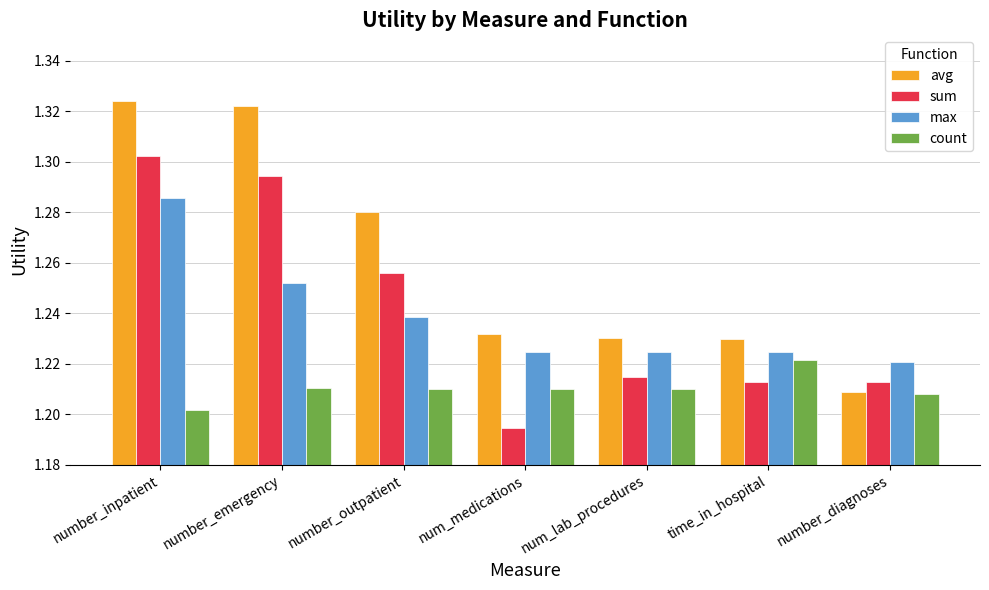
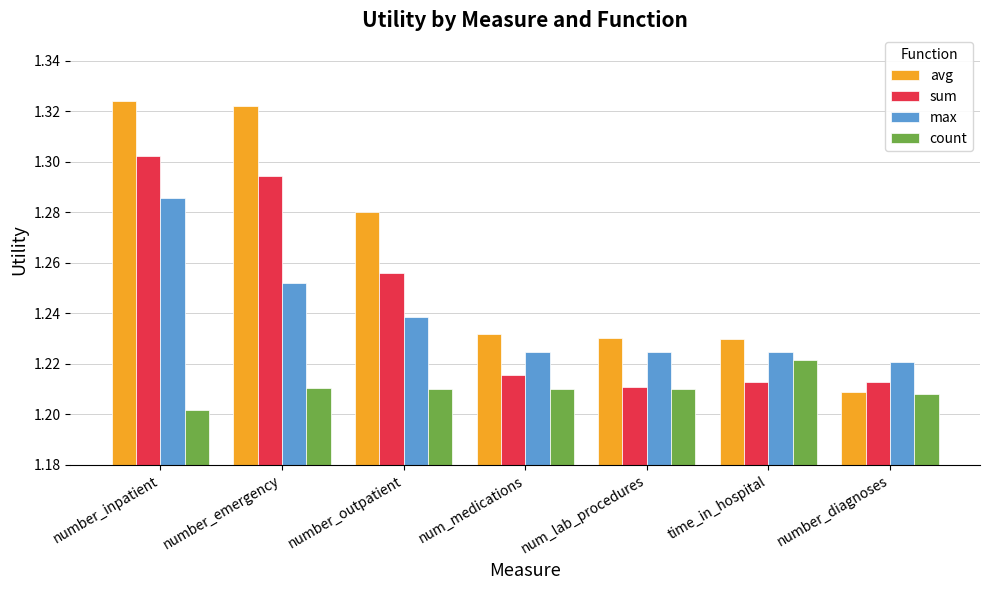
  {
    "avg": {
      "number_inpatient": 1.324,
      "number_emergency": 1.322,
      "number_outpatient": 1.280,
      "num_medications": 1.232,
      "num_lab_procedures": 1.230,
      "time_in_hospital": 1.230,
      "number_diagnoses": 1.209
    },
    "sum": {
      "number_inpatient": 1.302,
      "number_emergency": 1.294,
      "number_outpatient": 1.256,
-     "num_medications": 1.194,
-     "num_lab_procedures": 1.215,
+     "num_medications": 1.215,
+     "num_lab_procedures": 1.211,
      "time_in_hospital": 1.213,
      "number_diagnoses": 1.213
    },
    "max": {
      "number_inpatient": 1.286,
      "number_emergency": 1.252,
      "number_outpatient": 1.238,
      "num_medications": 1.225,
      "num_lab_procedures": 1.225,
      "time_in_hospital": 1.225,
      "number_diagnoses": 1.221
    },
    "count": {
      "number_inpatient": 1.202,
      "number_emergency": 1.210,
      "number_outpatient": 1.210,
      "num_medications": 1.210,
      "num_lab_procedures": 1.210,
      "time_in_hospital": 1.222,
      "number_diagnoses": 1.208
    }
  }
